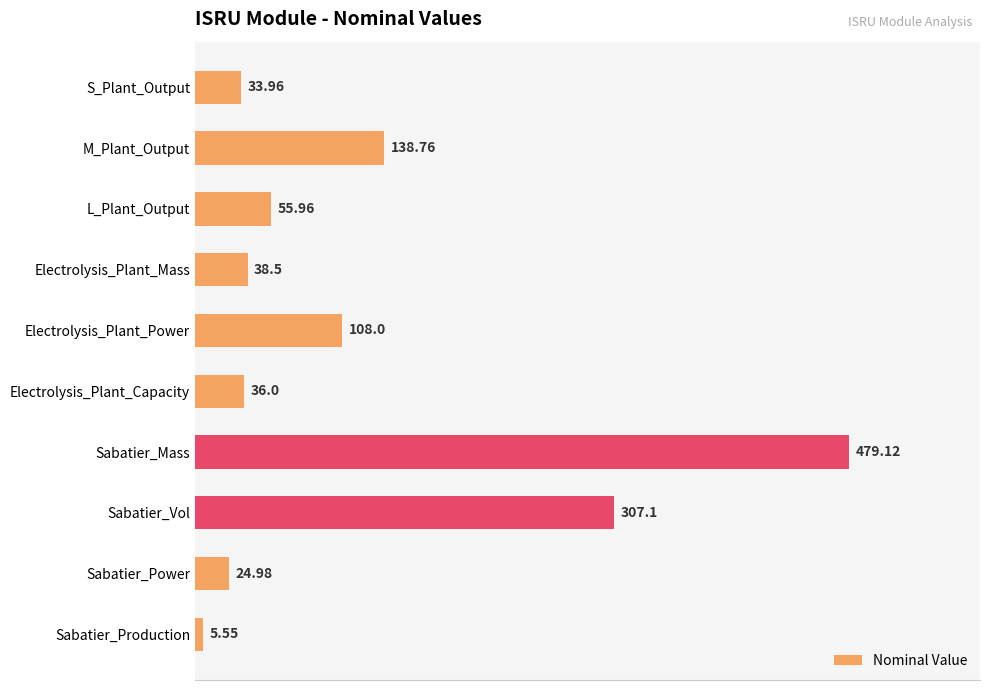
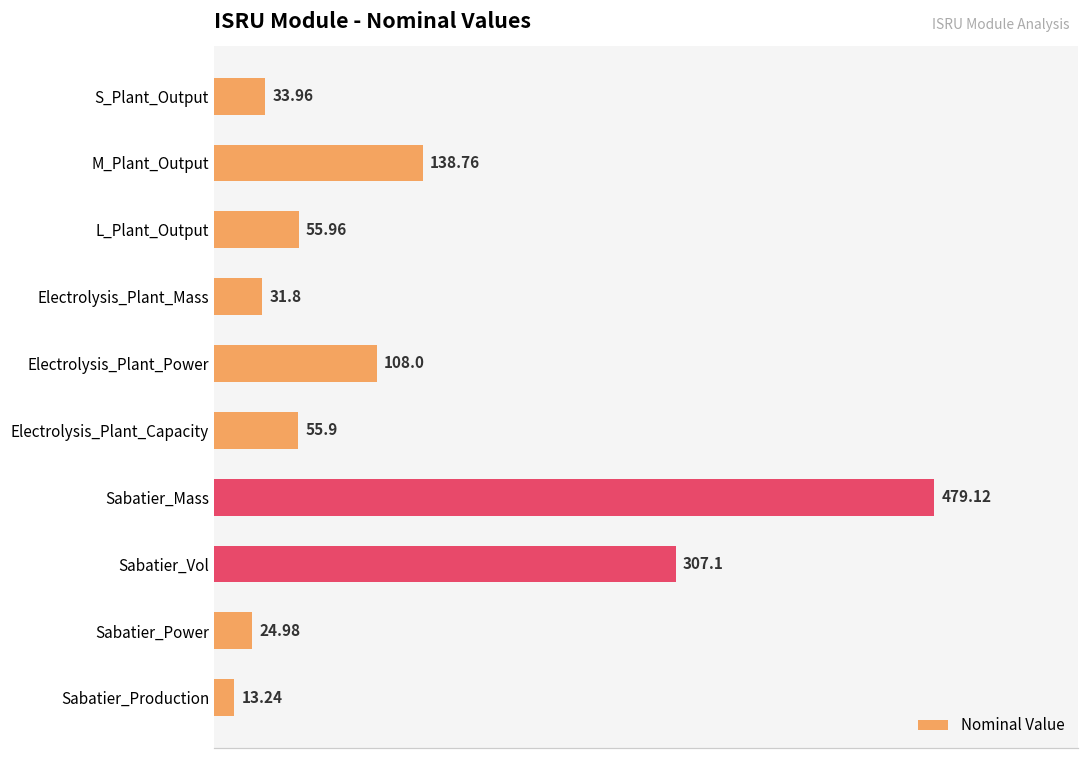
  {
    "S_Plant_Output": 33.96,
    "M_Plant_Output": 138.76,
    "L_Plant_Output": 55.96,
-   "Electrolysis_Plant_Mass": 38.5,
+   "Electrolysis_Plant_Mass": 31.8,
    "Electrolysis_Plant_Power": 108.0,
-   "Electrolysis_Plant_Capacity": 36.0,
+   "Electrolysis_Plant_Capacity": 55.9,
    "Sabatier_Mass": 479.12,
    "Sabatier_Vol": 307.1,
    "Sabatier_Power": 24.98,
-   "Sabatier_Production": 5.55
+   "Sabatier_Production": 13.24
  }
